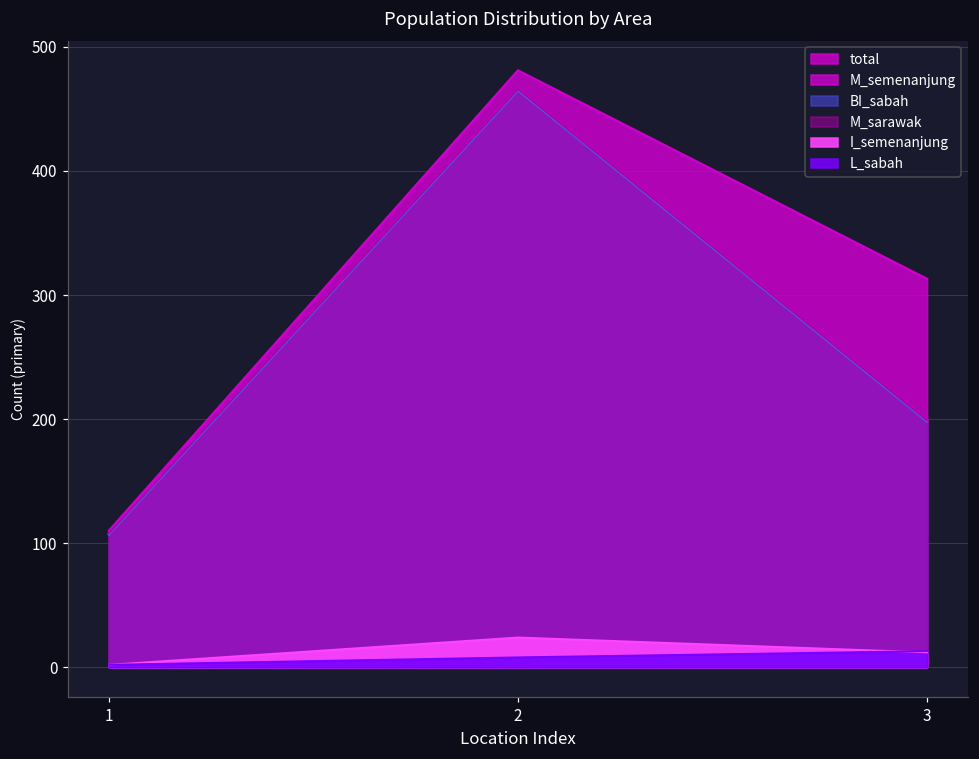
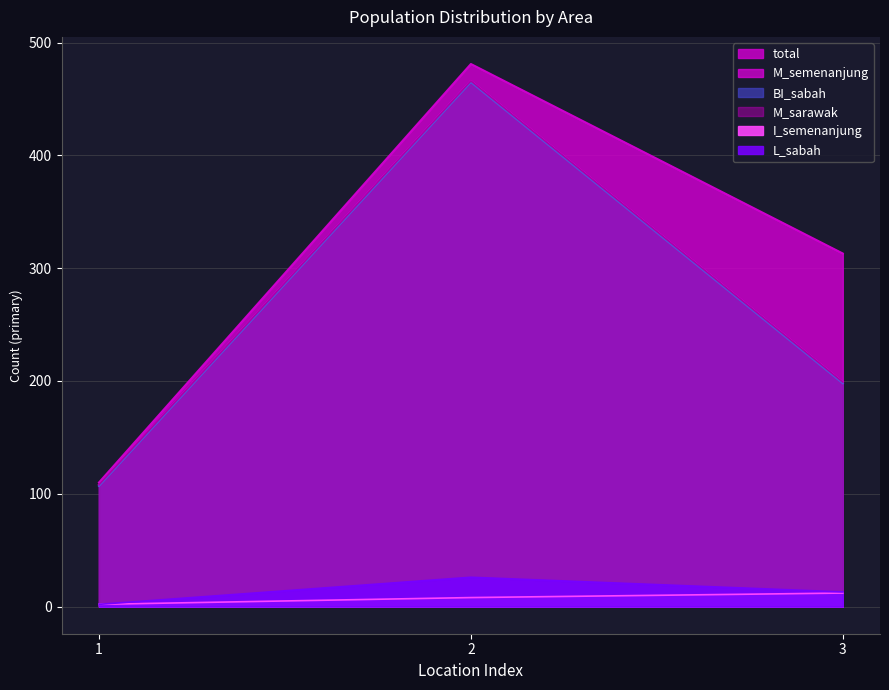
  {
    "I_semenanjung": {
-     "2": 24
+     "2": 8
    },
    "L_sabah": {
-     "2": 8
+     "2": 26
    }
  }
